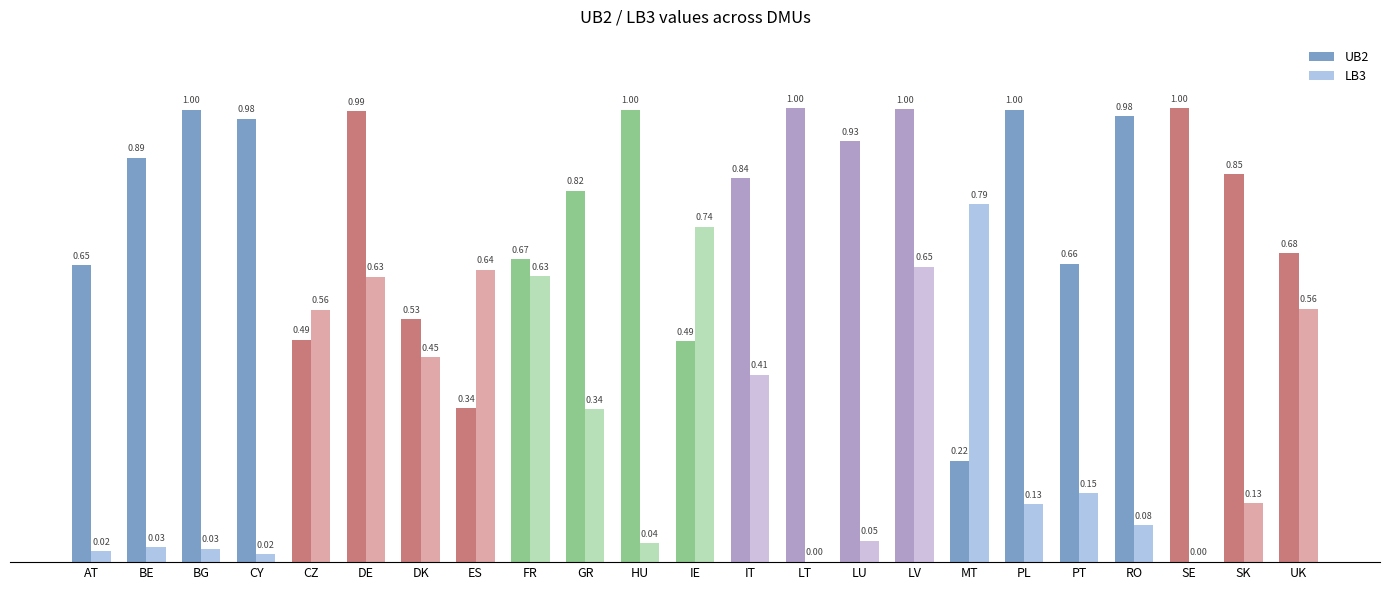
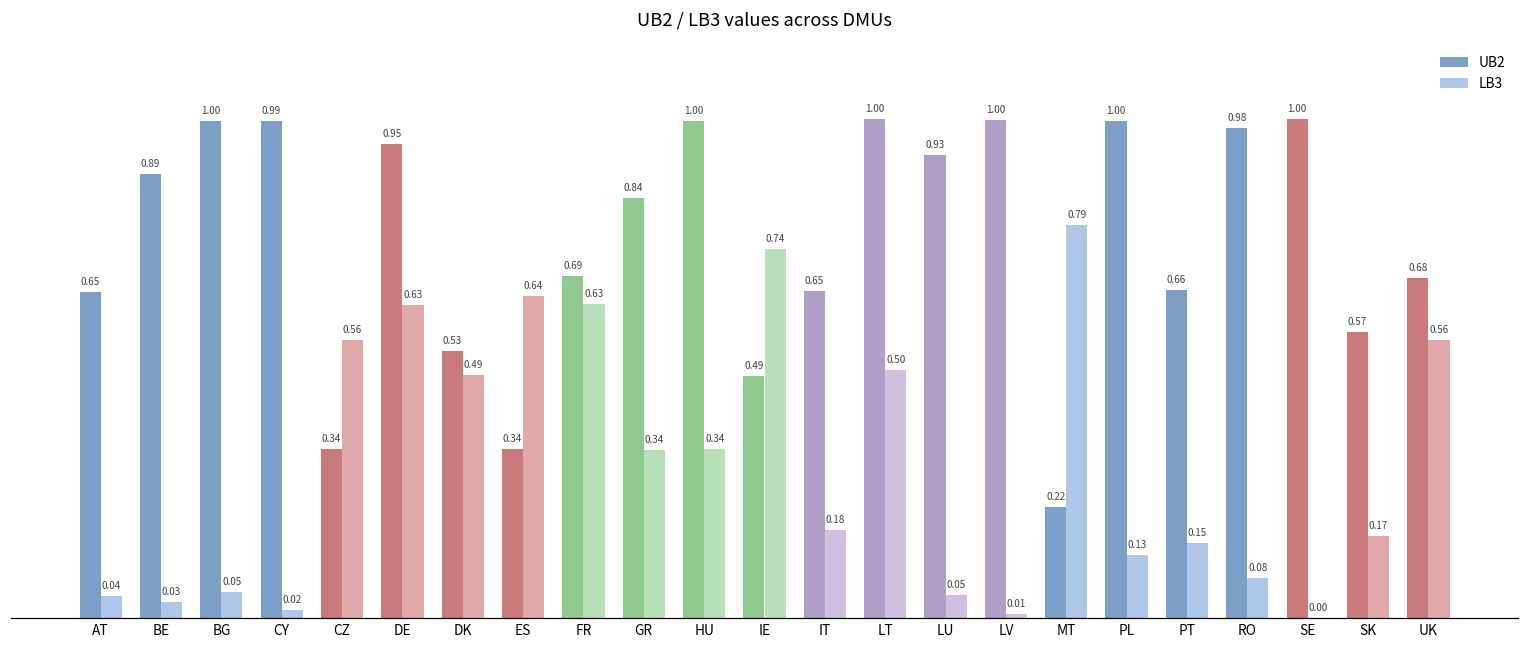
  {
    "UB2": {
      "AT": 0.65,
      "BE": 0.89,
      "BG": 1.00,
-     "CY": 0.98,
-     "CZ": 0.49,
-     "DE": 0.99,
+     "CY": 0.99,
+     "CZ": 0.34,
+     "DE": 0.95,
      "DK": 0.53,
      "ES": 0.34,
-     "FR": 0.67,
-     "GR": 0.82,
+     "FR": 0.69,
+     "GR": 0.84,
      "HU": 1.00,
      "IE": 0.49,
-     "IT": 0.84,
+     "IT": 0.65,
      "LT": 1.00,
      "LU": 0.93,
      "LV": 1.00,
      "MT": 0.22,
      "PL": 1.00,
      "PT": 0.66,
      "RO": 0.98,
      "SE": 1.00,
-     "SK": 0.85,
+     "SK": 0.57,
      "UK": 0.68
    },
    "LB3": {
-     "AT": 0.02,
+     "AT": 0.04,
      "BE": 0.03,
-     "BG": 0.03,
+     "BG": 0.05,
      "CY": 0.02,
      "CZ": 0.56,
      "DE": 0.63,
-     "DK": 0.45,
+     "DK": 0.49,
      "ES": 0.64,
      "FR": 0.63,
      "GR": 0.34,
-     "HU": 0.04,
+     "HU": 0.34,
      "IE": 0.74,
-     "IT": 0.41,
-     "LT": 0.00,
+     "IT": 0.18,
+     "LT": 0.50,
      "LU": 0.05,
-     "LV": 0.65,
+     "LV": 0.01,
      "MT": 0.79,
      "PL": 0.13,
      "PT": 0.15,
      "RO": 0.08,
      "SE": 0.00,
-     "SK": 0.13,
+     "SK": 0.17,
      "UK": 0.56
    }
  }
